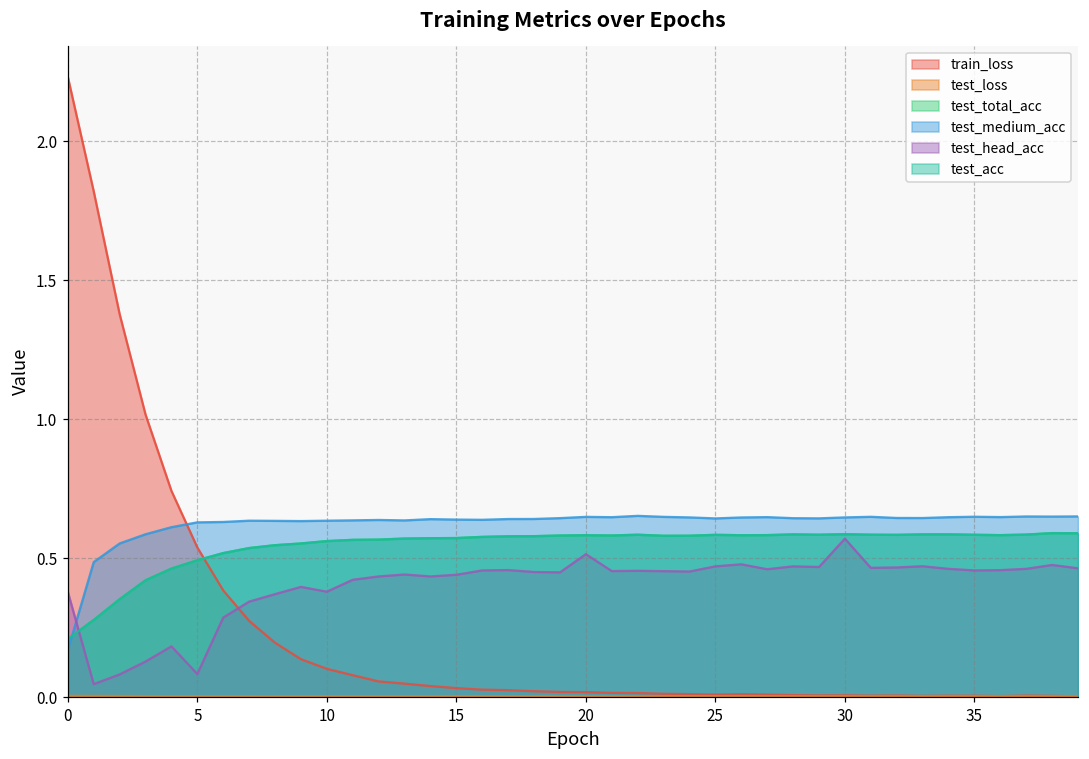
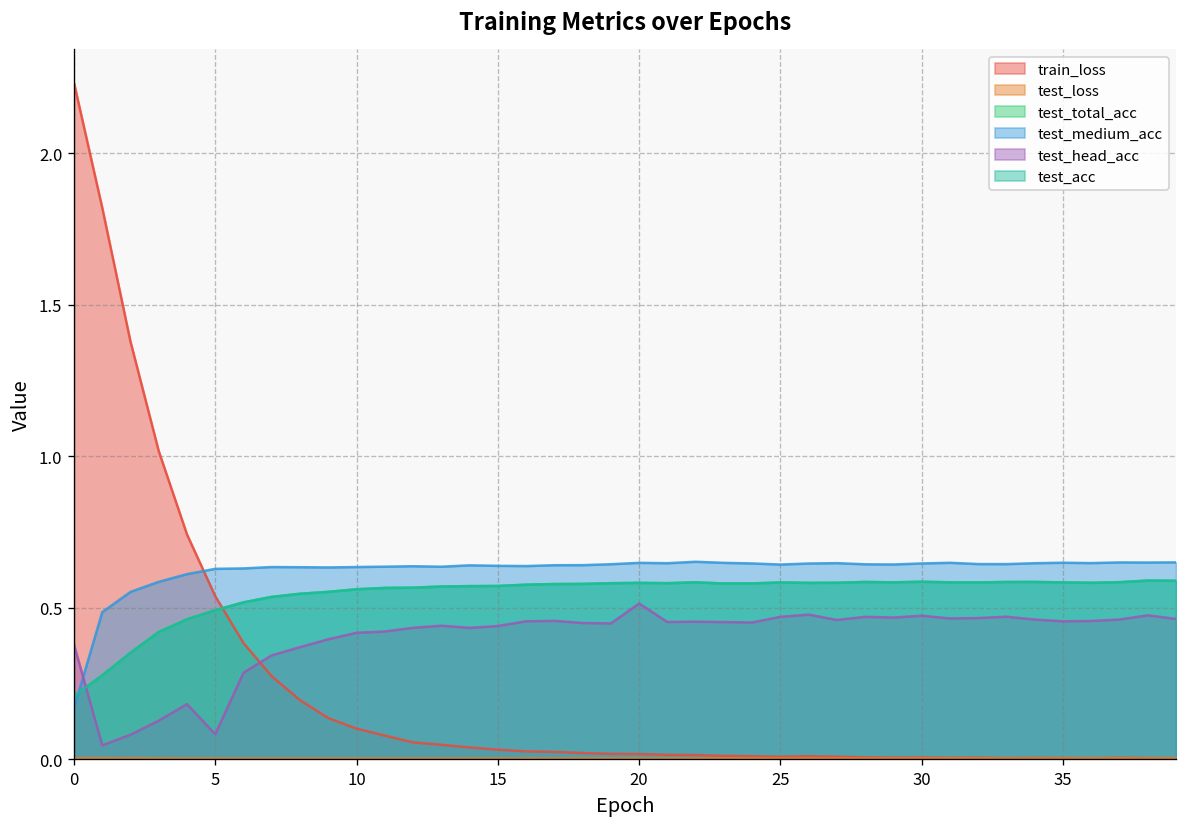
  {
    "test_head_acc": {
      "0": 0.38,
      "5": 0.08,
-     "10": 0.38,
+     "10": 0.42,
      "15": 0.44,
      "20": 0.51,
      "25": 0.47,
-     "30": 0.57,
+     "30": 0.47,
      "35": 0.46
    }
  }
